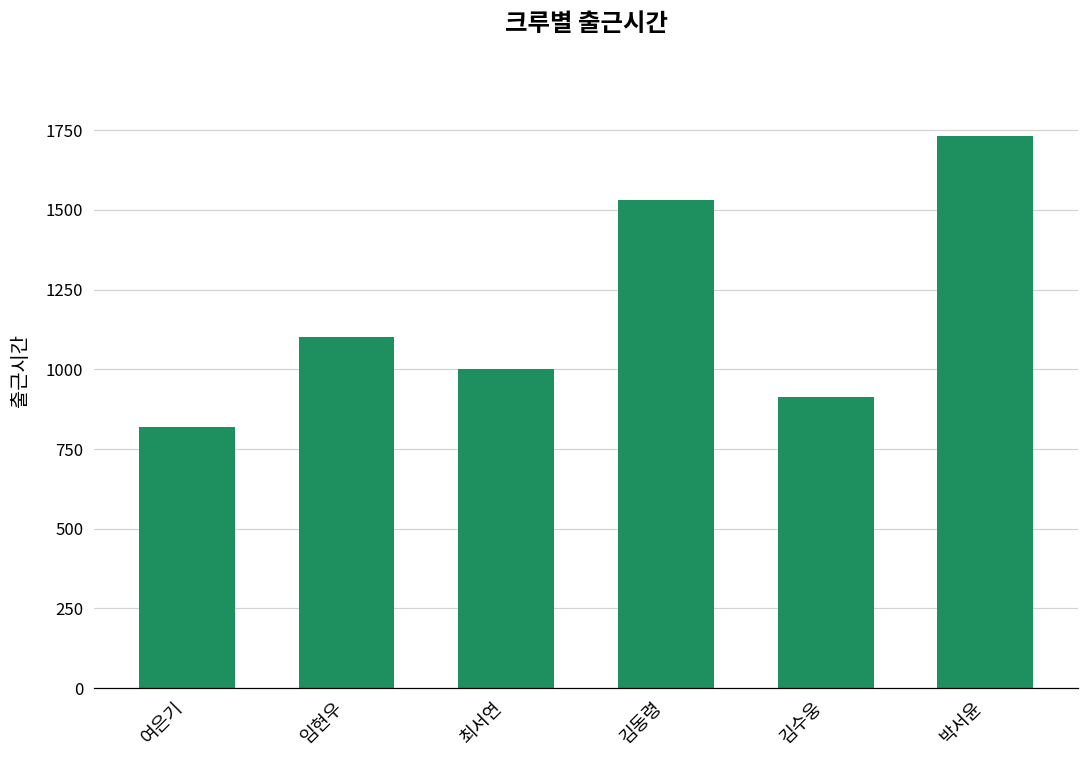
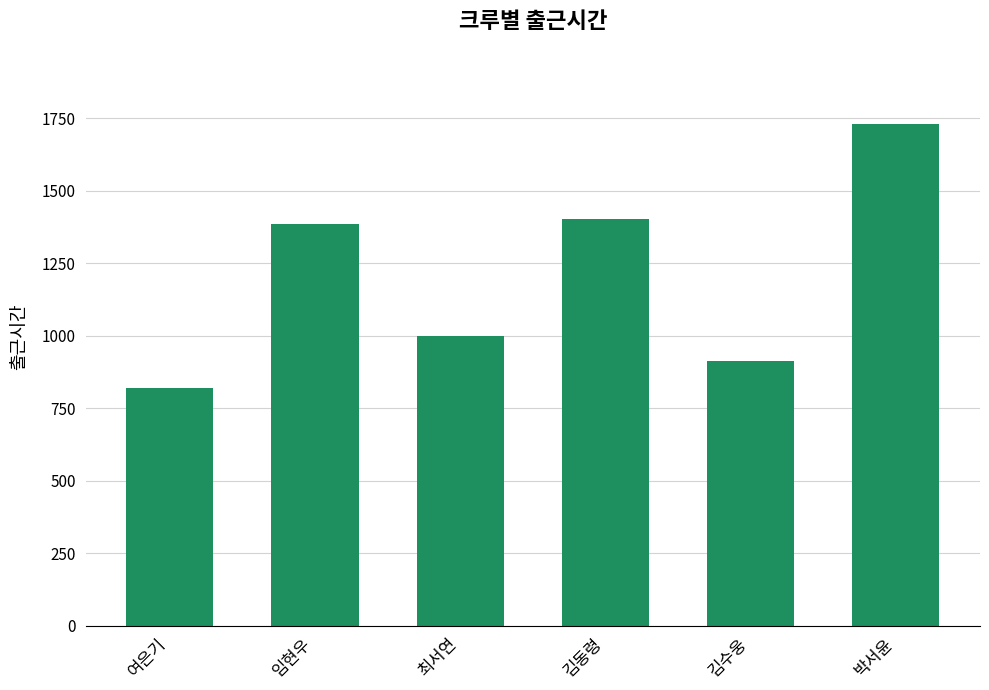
  {
    "여은기": 820,
-   "임현우": 1100,
+   "임현우": 1390,
    "최서연": 1000,
-   "김동령": 1530,
+   "김동령": 1400,
    "김수웅": 910,
    "박서윤": 1730
  }
